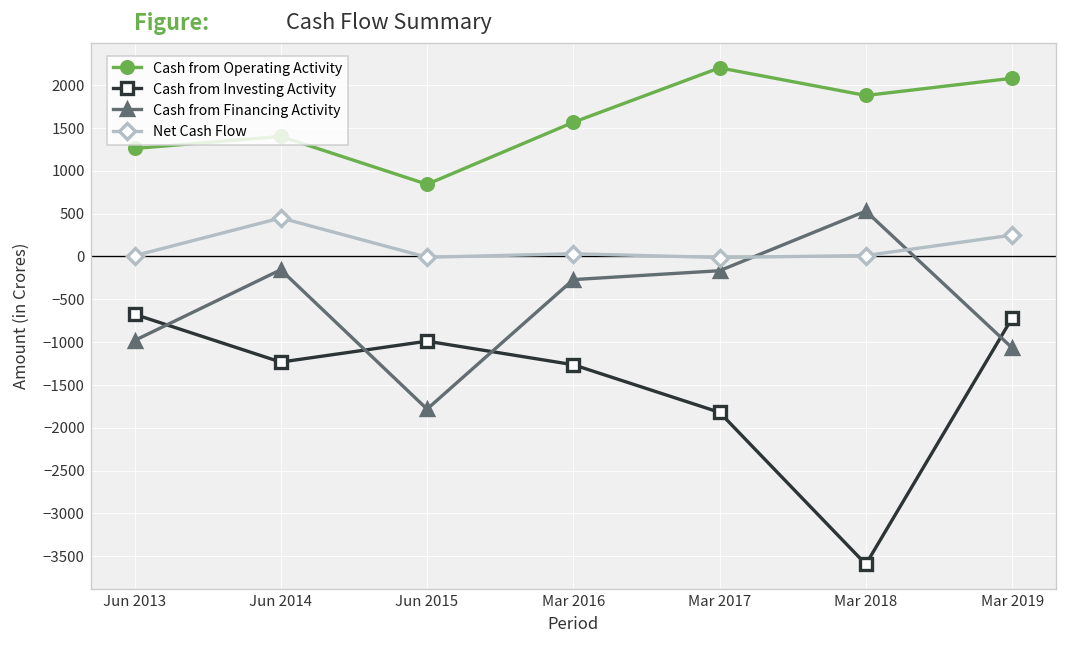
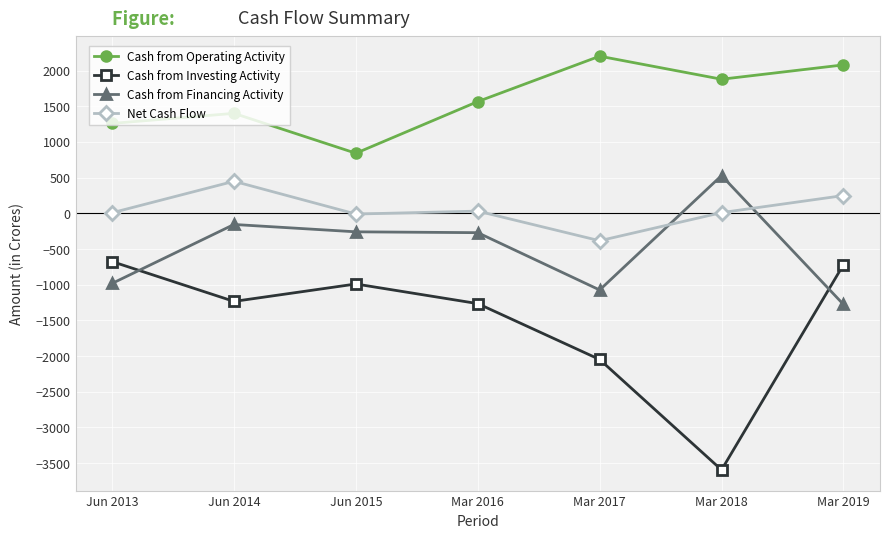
  {
    "Cash from Operating Activity": {
      "Jun 2015": 800,
      "Mar 2016": 1600,
      "Mar 2017": 2200,
      "Mar 2018": 1900,
      "Mar 2019": 2100
    },
    "Cash from Investing Activity": {
      "Jun 2013": -700,
      "Jun 2014": -1200,
      "Jun 2015": -1000,
      "Mar 2016": -1300,
-     "Mar 2017": -1800,
+     "Mar 2017": -2000,
      "Mar 2018": -3600,
      "Mar 2019": -700
    },
    "Cash from Financing Activity": {
      "Jun 2013": -1000,
      "Jun 2014": -200,
-     "Jun 2015": -1800,
+     "Jun 2015": -300,
      "Mar 2016": -300,
-     "Mar 2017": -200,
+     "Mar 2017": -1100,
      "Mar 2018": 500,
-     "Mar 2019": -1100
+     "Mar 2019": -1300
    },
    "Net Cash Flow": {
      "Jun 2013": 0,
      "Jun 2014": 400,
      "Jun 2015": 0,
      "Mar 2016": 0,
-     "Mar 2017": 0,
+     "Mar 2017": -400,
      "Mar 2018": 0,
      "Mar 2019": 200
    }
  }
